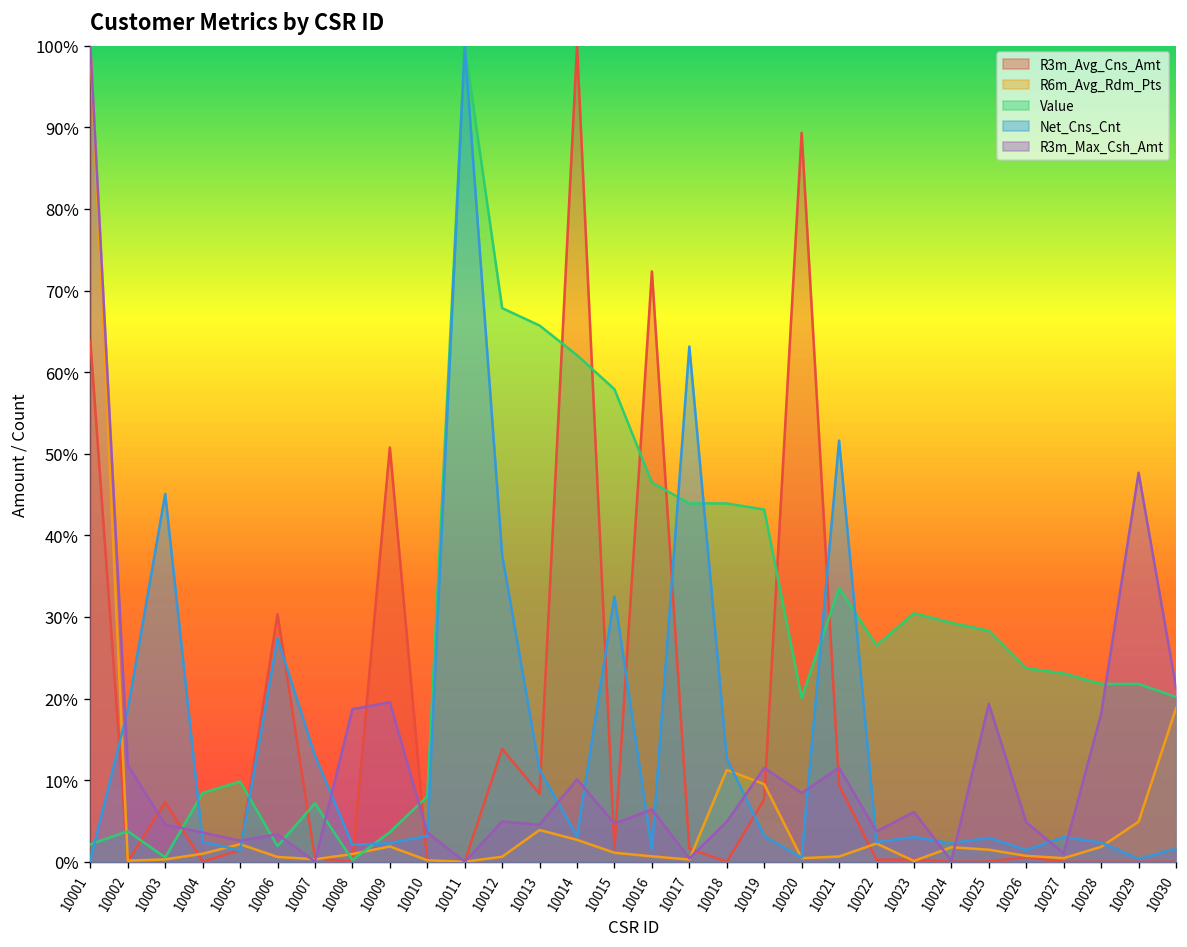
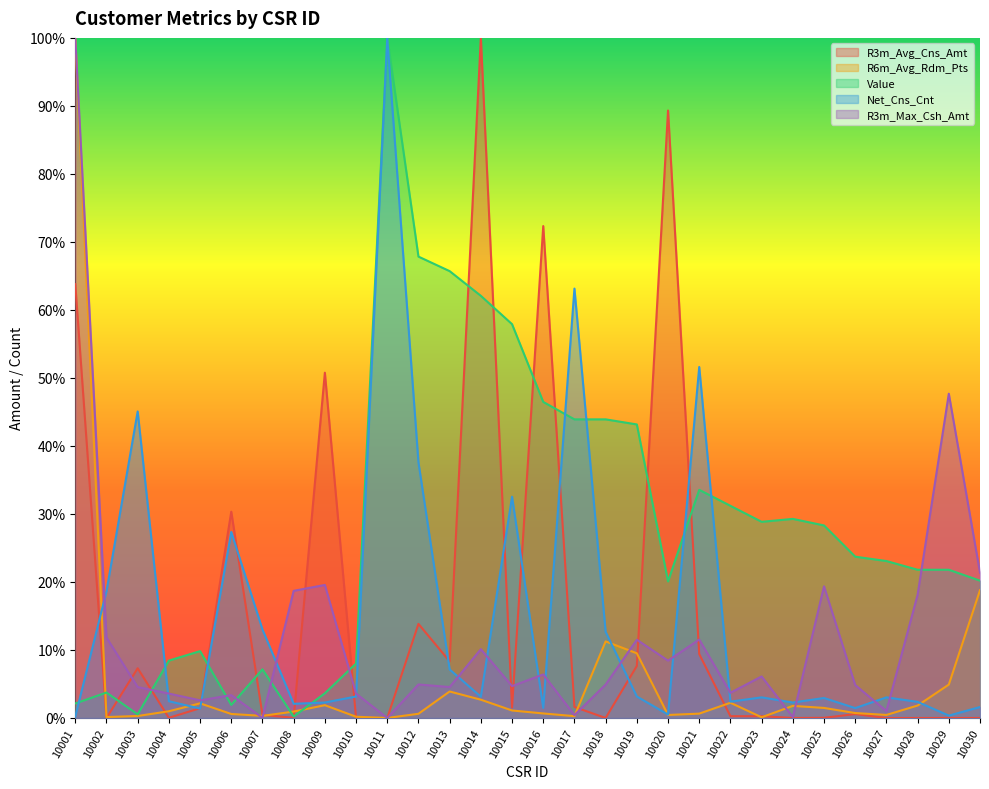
  {
    "Value": {
      "10001": "2%",
      "10002": "4%",
      "10004": "8%",
      "10005": "10%",
      "10006": "2%",
      "10007": "7%",
      "10009": "4%",
      "10010": "8%",
      "10012": "68%",
      "10013": "66%",
      "10014": "62%",
      "10015": "58%",
      "10016": "46%",
      "10017": "44%",
      "10018": "44%",
      "10019": "43%",
      "10020": "20%",
      "10021": "34%",
-     "10022": "26%",
-     "10023": "30%",
+     "10022": "31%",
+     "10023": "29%",
      "10024": "29%",
      "10025": "28%",
      "10026": "24%",
      "10027": "23%",
      "10028": "22%",
      "10029": "22%",
      "10030": "20%"
    },
    "Net_Cns_Cnt": {
      "10001": "0%",
      "10002": "19%",
      "10003": "45%",
      "10004": "2%",
      "10006": "27%",
      "10007": "13%",
      "10008": "2%",
      "10009": "2%",
      "10010": "3%",
      "10012": "38%",
-     "10013": "11%",
+     "10013": "7%",
      "10014": "3%",
      "10015": "33%",
      "10016": "1%",
      "10017": "63%",
      "10018": "13%",
      "10019": "3%",
      "10021": "52%",
      "10023": "3%",
      "10024": "2%",
      "10025": "3%",
      "10026": "1%",
      "10027": "3%",
      "10028": "2%",
      "10030": "2%"
    },
    "R3m_Max_Csh_Amt": {
      "10002": "12%",
      "10003": "5%",
      "10004": "4%",
      "10005": "3%",
      "10006": "3%",
      "10008": "19%",
      "10009": "20%",
      "10010": "4%",
      "10012": "5%",
      "10013": "5%",
      "10014": "10%",
      "10015": "5%",
      "10016": "6%",
      "10018": "5%",
      "10019": "12%",
      "10020": "8%",
      "10021": "12%",
      "10022": "4%",
      "10023": "6%",
      "10025": "19%",
      "10026": "5%",
      "10027": "1%",
      "10028": "18%",
      "10029": "48%",
      "10030": "21%"
    }
  }
